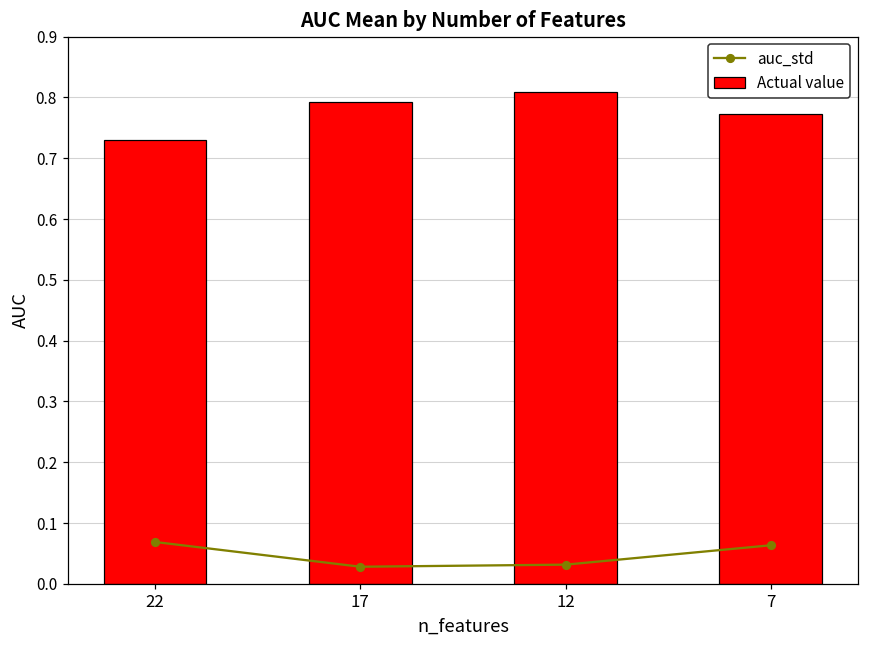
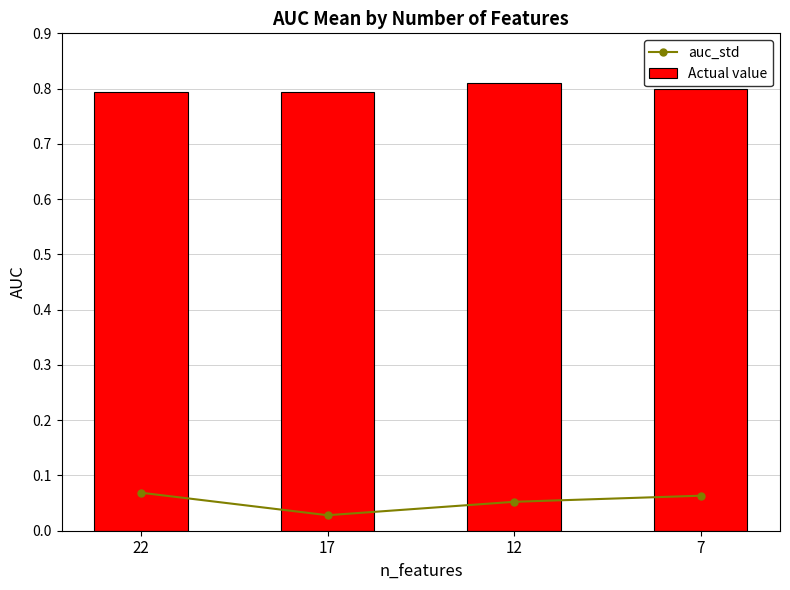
  {
    "Actual value": {
-     "22": 0.73,
+     "22": 0.79,
      "17": 0.79,
      "12": 0.81,
-     "7": 0.77
+     "7": 0.80
    },
    "auc_std": {
      "22": 0.07,
      "17": 0.03,
-     "12": 0.03,
+     "12": 0.05,
      "7": 0.06
    }
  }
